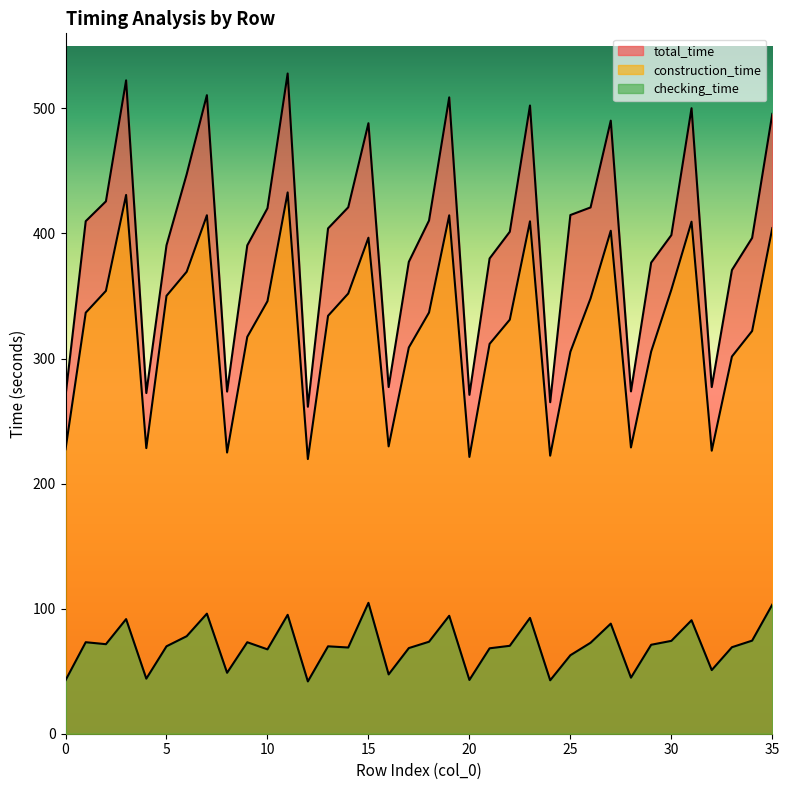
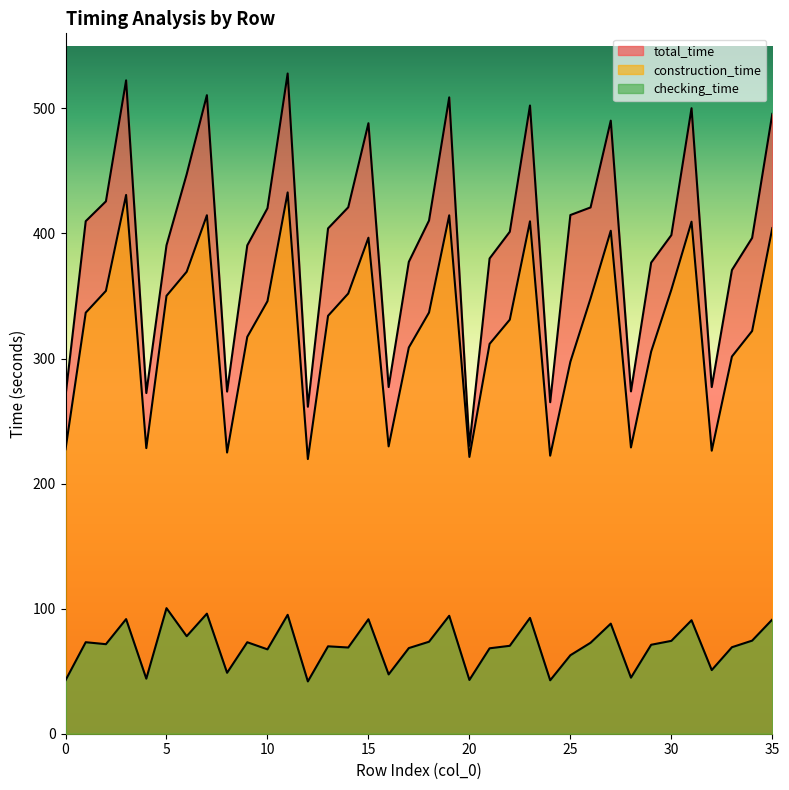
  {
    "total_time": {
      "0": 270,
      "5": 391,
      "10": 420,
      "15": 488,
-     "20": 271,
+     "20": 230,
      "25": 415,
      "30": 399,
      "35": 496
    },
    "construction_time": {
      "0": 227,
      "5": 350,
      "10": 346,
      "15": 397,
      "20": 221,
-     "25": 305,
+     "25": 297,
      "30": 355,
      "35": 404
    },
    "checking_time": {
      "0": 43,
-     "5": 70,
+     "5": 100,
      "10": 67,
-     "15": 105,
+     "15": 92,
      "20": 43,
      "25": 63,
      "30": 74,
-     "35": 103
+     "35": 91
    }
  }
